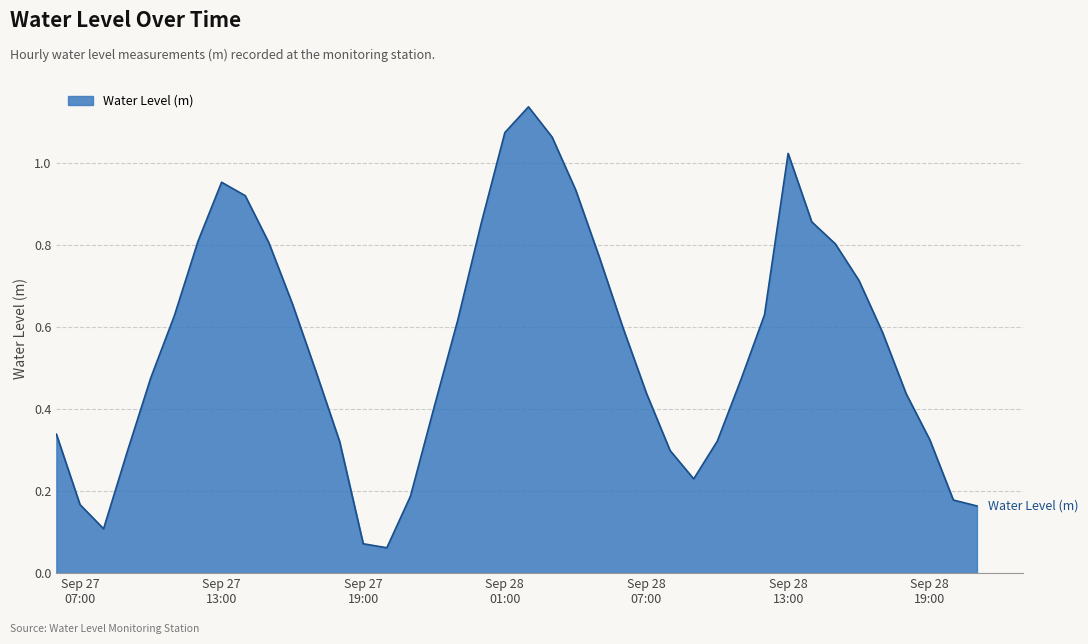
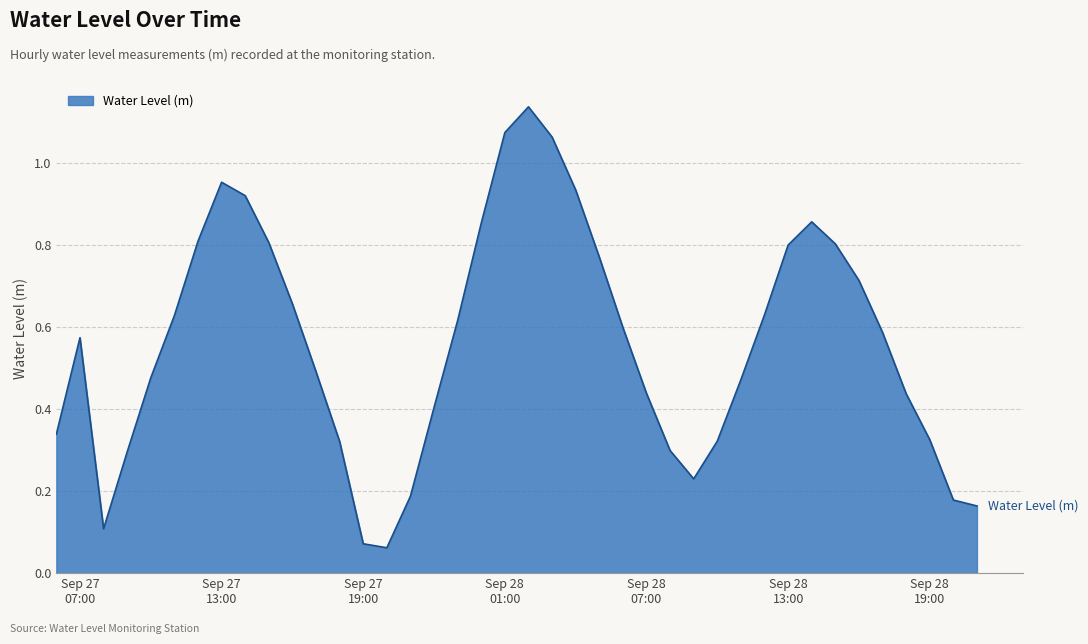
  {
-   "Sep 27 07:00": 0.17,
+   "Sep 27 07:00": 0.57,
    "Sep 27 13:00": 0.95,
    "Sep 27 19:00": 0.07,
    "Sep 28 01:00": 1.07,
    "Sep 28 07:00": 0.44,
-   "Sep 28 13:00": 1.02,
+   "Sep 28 13:00": 0.80,
    "Sep 28 19:00": 0.33
  }
